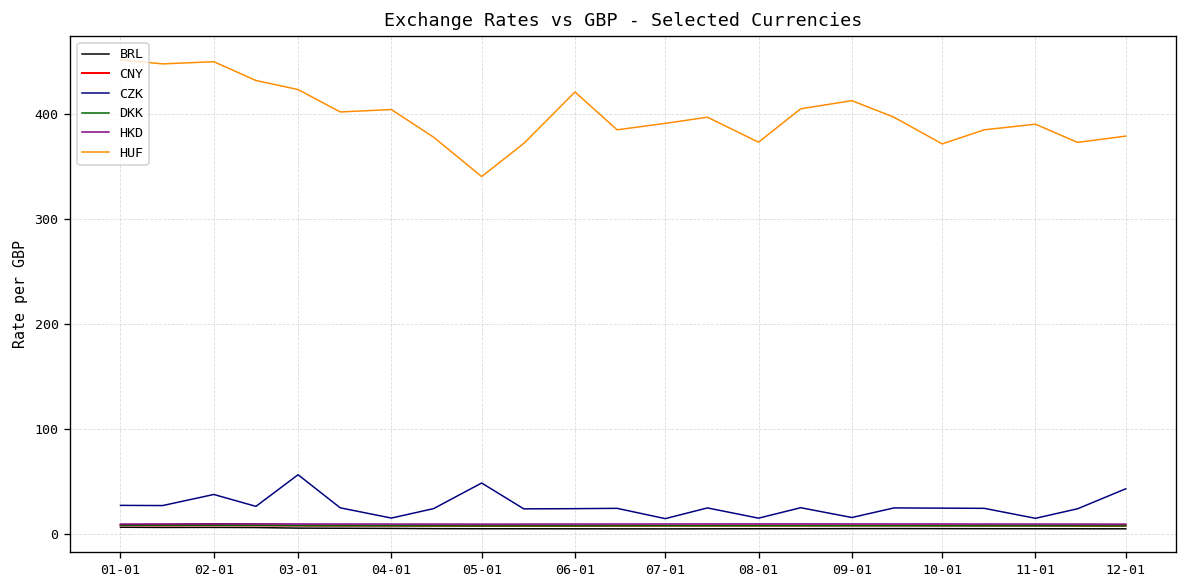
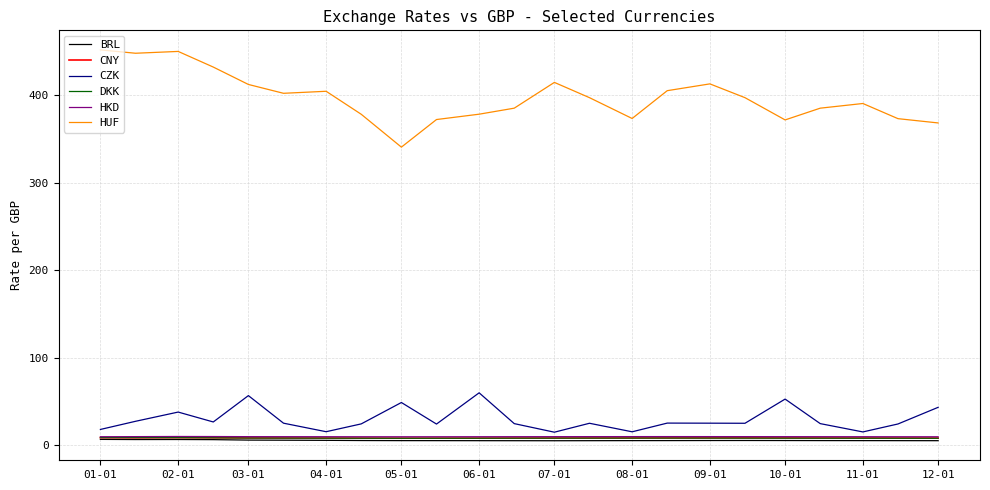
  {
    "BRL": {
      "07-01": 0
    },
    "CZK": {
-     "01-01": 30,
+     "01-01": 20,
      "02-01": 40,
      "03-01": 60,
      "04-01": 20,
      "05-01": 50,
-     "06-01": 20,
+     "06-01": 60,
      "07-01": 10,
      "08-01": 20,
-     "09-01": 16,
-     "10-01": 20,
+     "09-01": 25,
+     "10-01": 50,
      "11-01": 10,
      "12-01": 40
    },
    "HUF": {
      "02-01": 450,
-     "03-01": 420,
+     "03-01": 410,
      "04-01": 400,
      "05-01": 340,
-     "06-01": 420,
-     "07-01": 390,
+     "06-01": 380,
+     "07-01": 410,
      "08-01": 370,
      "09-01": 410,
      "10-01": 370,
      "11-01": 390,
-     "12-01": 380
+     "12-01": 370
    }
  }
